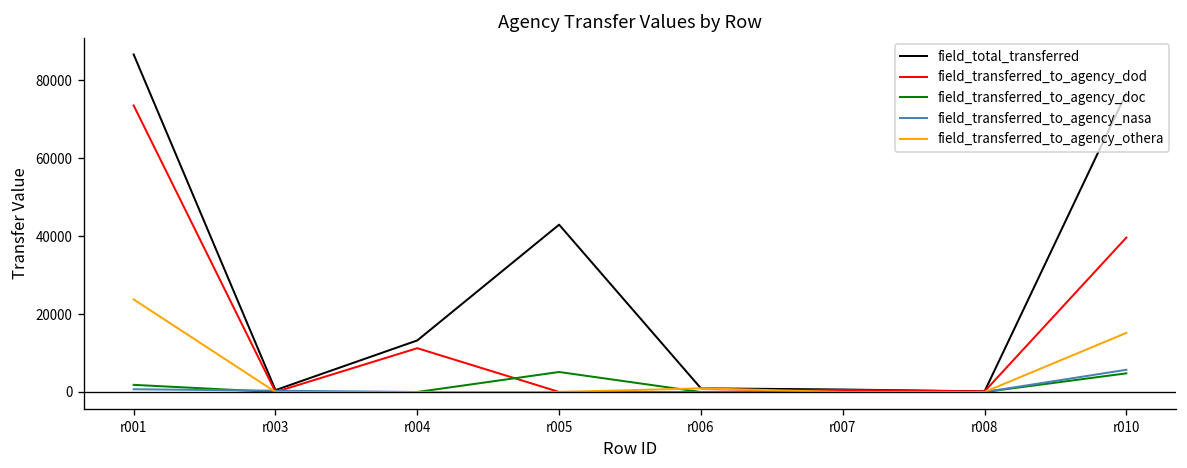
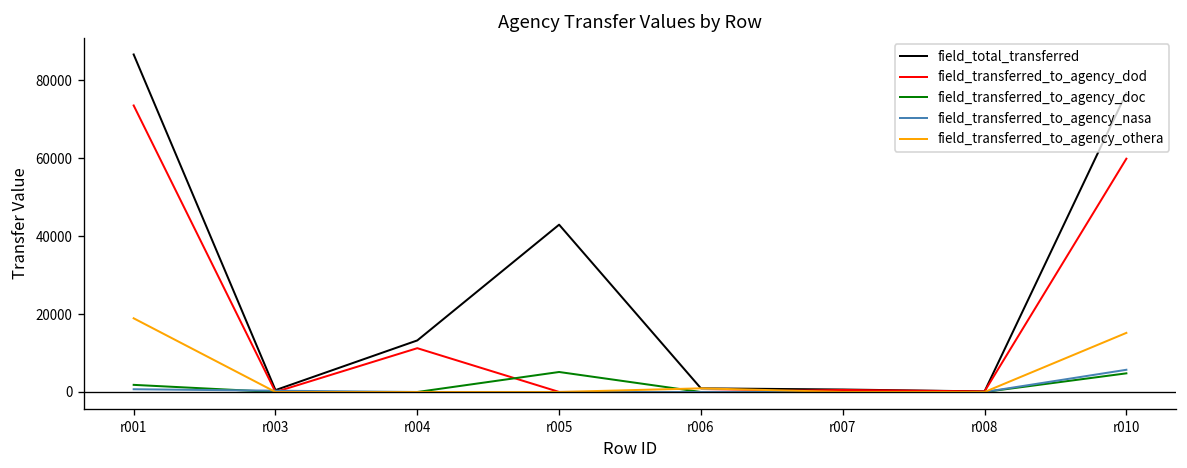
  {
    "field_total_transferred": {
      "r001": 87000,
      "r004": 13000,
      "r005": 43000
    },
    "field_transferred_to_agency_dod": {
      "r001": 73000,
      "r004": 11000,
-     "r010": 40000
+     "r010": 60000
    },
    "field_transferred_to_agency_doc": {
      "r001": 2000,
      "r005": 5000,
      "r010": 5000
    },
    "field_transferred_to_agency_nasa": {
      "r001": 1000,
      "r010": 6000
    },
    "field_transferred_to_agency_othera": {
-     "r001": 24000,
+     "r001": 19000,
      "r010": 15000
    }
  }
